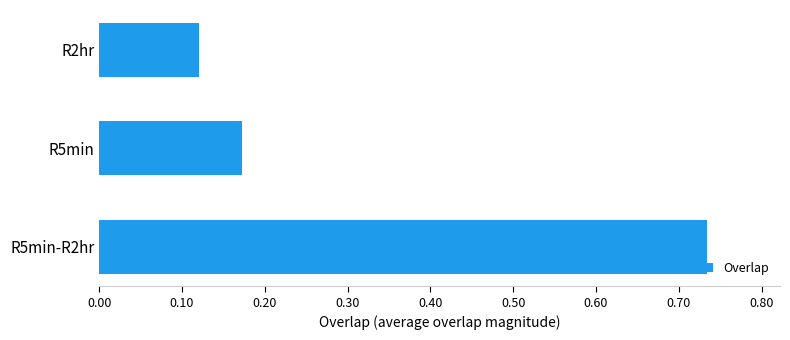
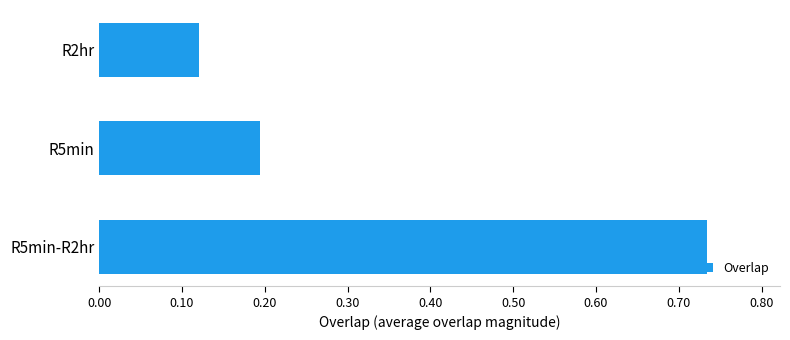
  {
    "R2hr": 0.12,
-   "R5min": 0.17,
+   "R5min": 0.19,
    "R5min-R2hr": 0.73
  }
